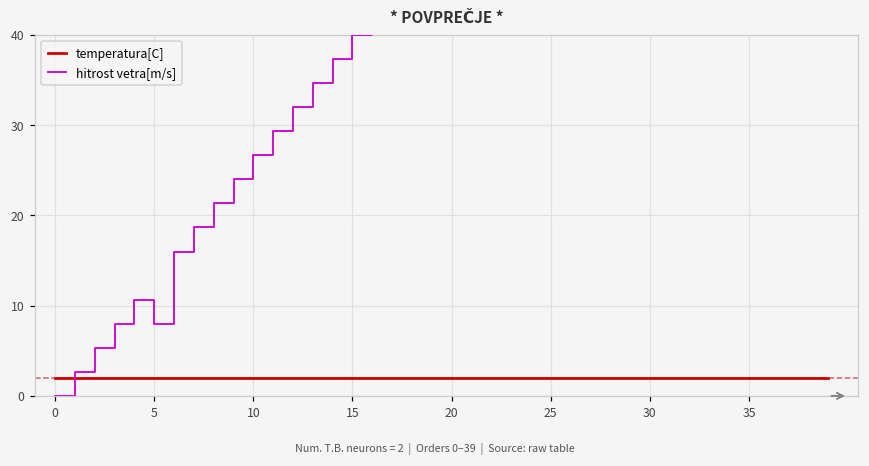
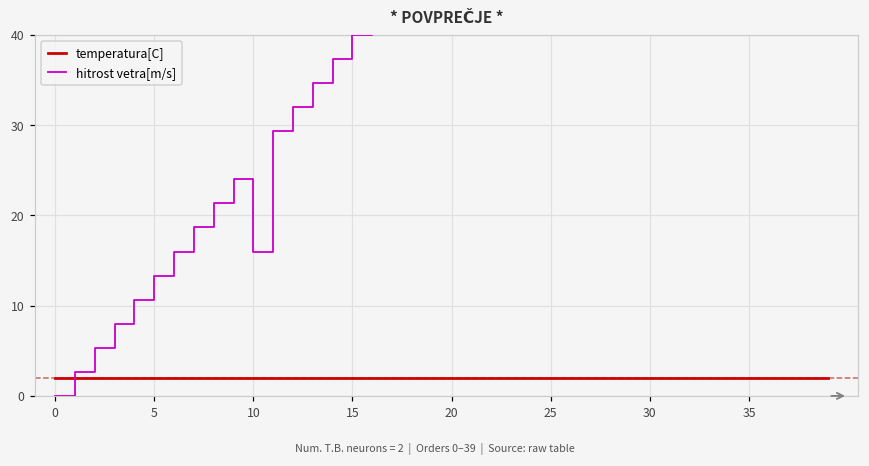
  {
    "temperatura[C]": {
      "0": 2,
      "5": 2,
      "10": 2,
      "15": 2,
      "20": 2,
      "25": 2,
      "30": 2,
      "35": 2
    },
    "hitrost vetra[m/s]": {
      "0": 0,
-     "5": 8,
-     "10": 27,
+     "5": 13,
+     "10": 16,
      "15": 40
    }
  }
